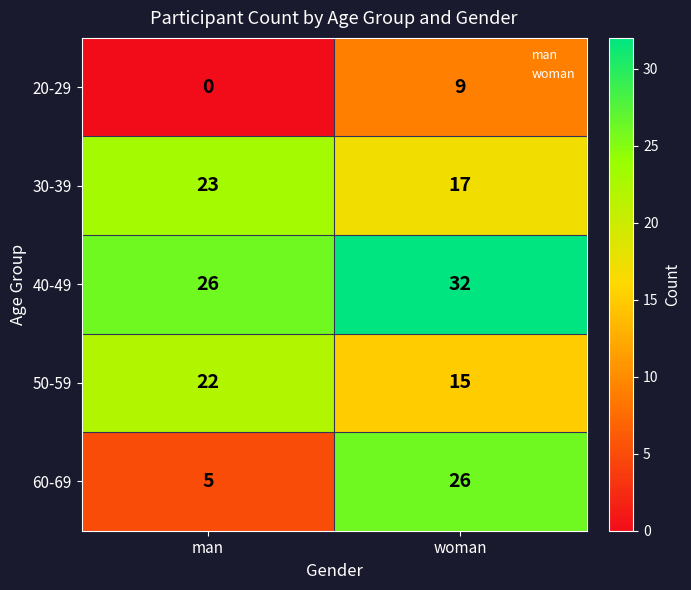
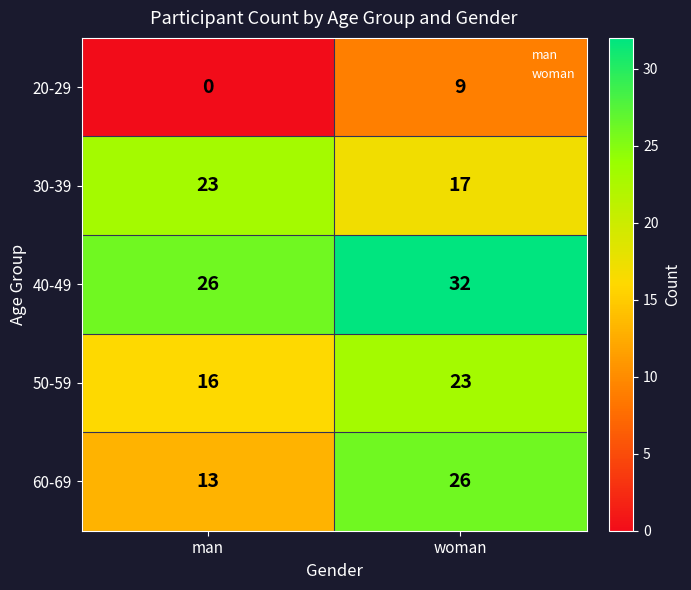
  {
    "20-29": {
      "man": 0,
      "woman": 9
    },
    "30-39": {
      "man": 23,
      "woman": 17
    },
    "40-49": {
      "man": 26,
      "woman": 32
    },
    "50-59": {
-     "man": 22,
-     "woman": 15
+     "man": 16,
+     "woman": 23
    },
    "60-69": {
-     "man": 5,
+     "man": 13,
      "woman": 26
    }
  }
